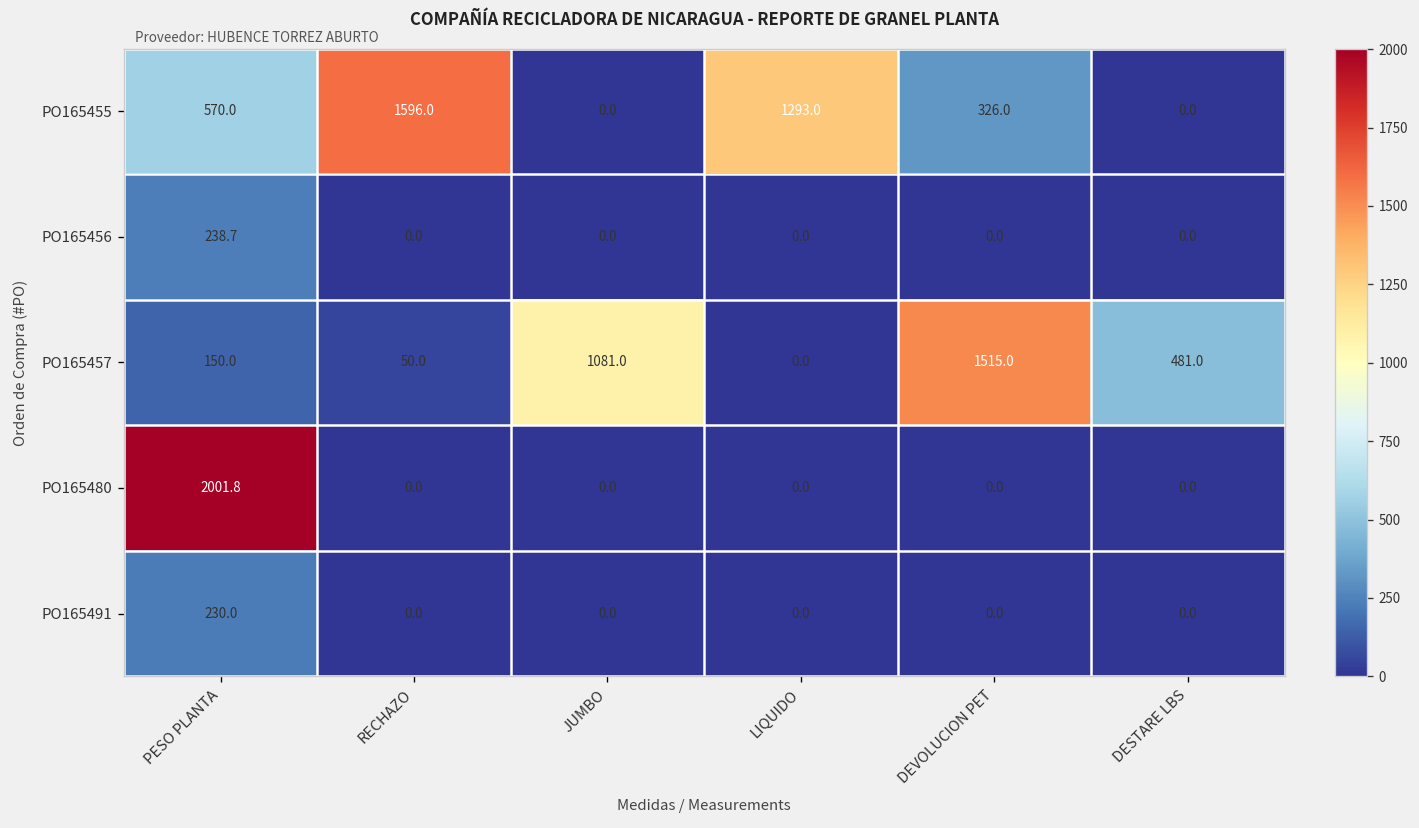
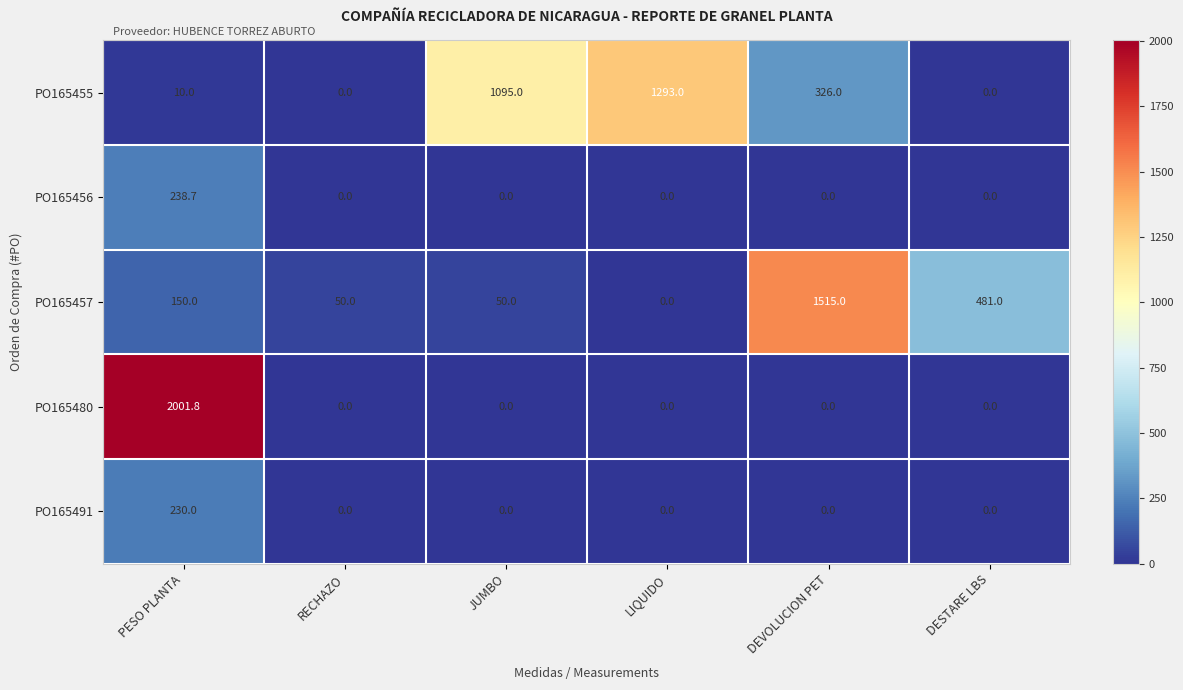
  {
    "PO165455": {
-     "PESO PLANTA": 570.0,
-     "RECHAZO": 1596.0,
-     "JUMBO": 0.0,
+     "PESO PLANTA": 10.0,
+     "RECHAZO": 0.0,
+     "JUMBO": 1095.0,
      "LIQUIDO": 1293.0,
      "DEVOLUCION PET": 326.0,
      "DESTARE LBS": 0.0
    },
    "PO165456": {
      "PESO PLANTA": 238.7,
      "RECHAZO": 0.0,
      "JUMBO": 0.0,
      "LIQUIDO": 0.0,
      "DEVOLUCION PET": 0.0,
      "DESTARE LBS": 0.0
    },
    "PO165457": {
      "PESO PLANTA": 150.0,
      "RECHAZO": 50.0,
-     "JUMBO": 1081.0,
+     "JUMBO": 50.0,
      "LIQUIDO": 0.0,
      "DEVOLUCION PET": 1515.0,
      "DESTARE LBS": 481.0
    },
    "PO165480": {
      "PESO PLANTA": 2001.8,
      "RECHAZO": 0.0,
      "JUMBO": 0.0,
      "LIQUIDO": 0.0,
      "DEVOLUCION PET": 0.0,
      "DESTARE LBS": 0.0
    },
    "PO165491": {
      "PESO PLANTA": 230.0,
      "RECHAZO": 0.0,
      "JUMBO": 0.0,
      "LIQUIDO": 0.0,
      "DEVOLUCION PET": 0.0,
      "DESTARE LBS": 0.0
    }
  }
